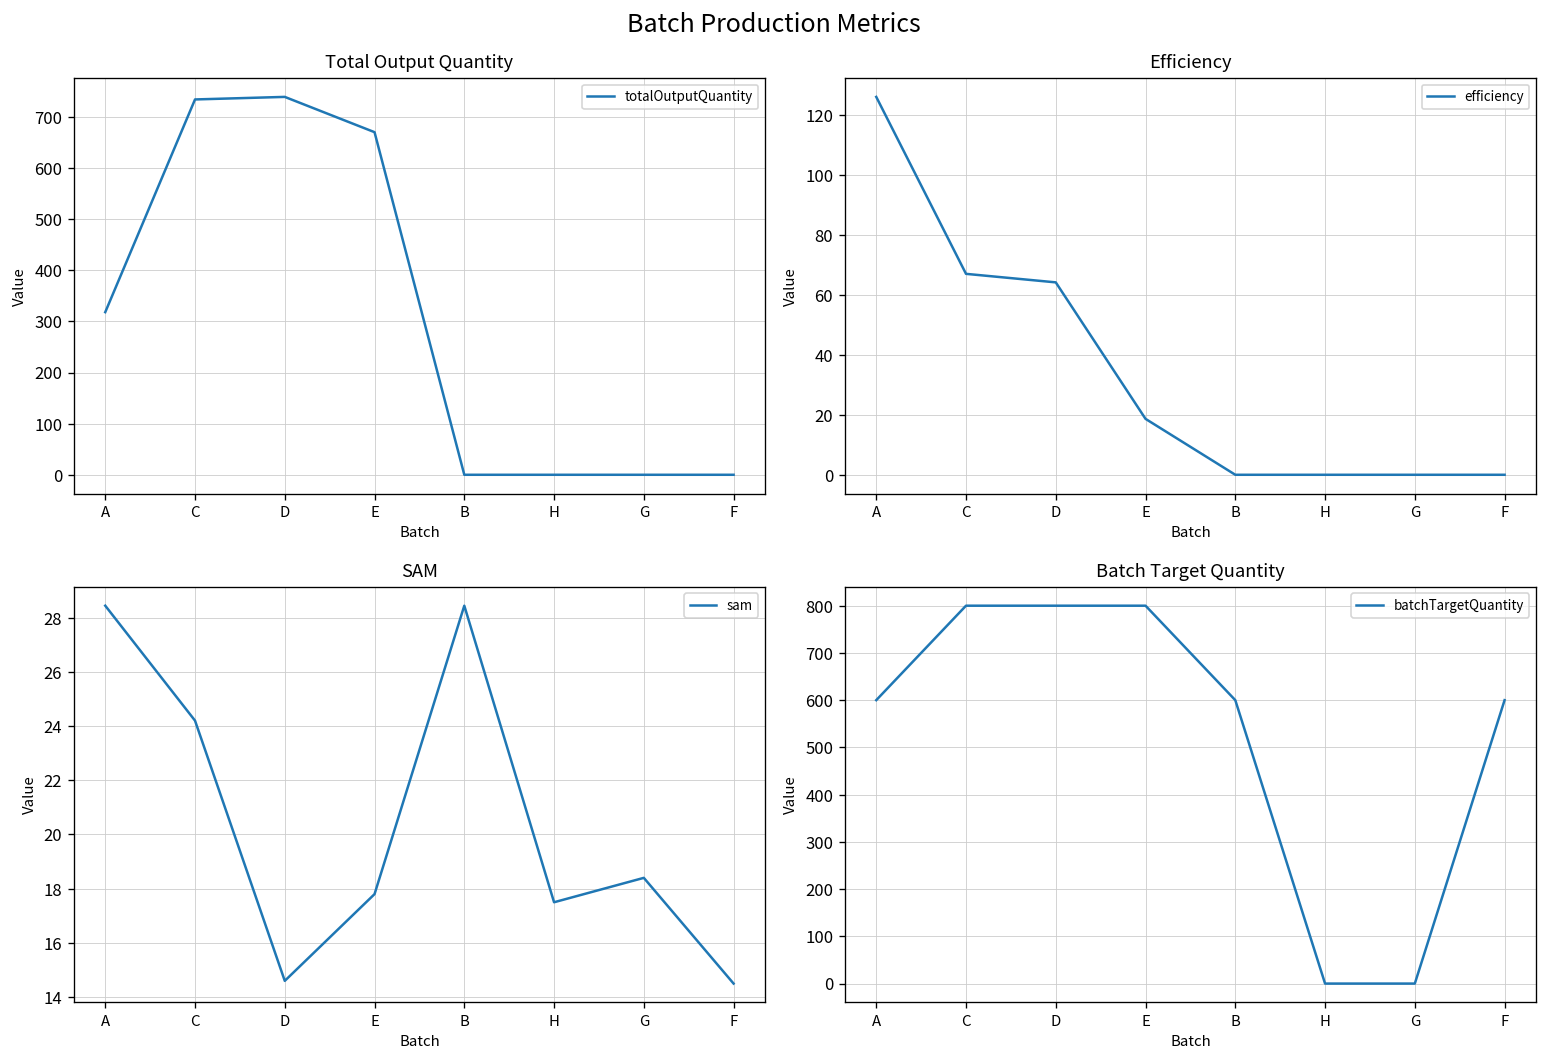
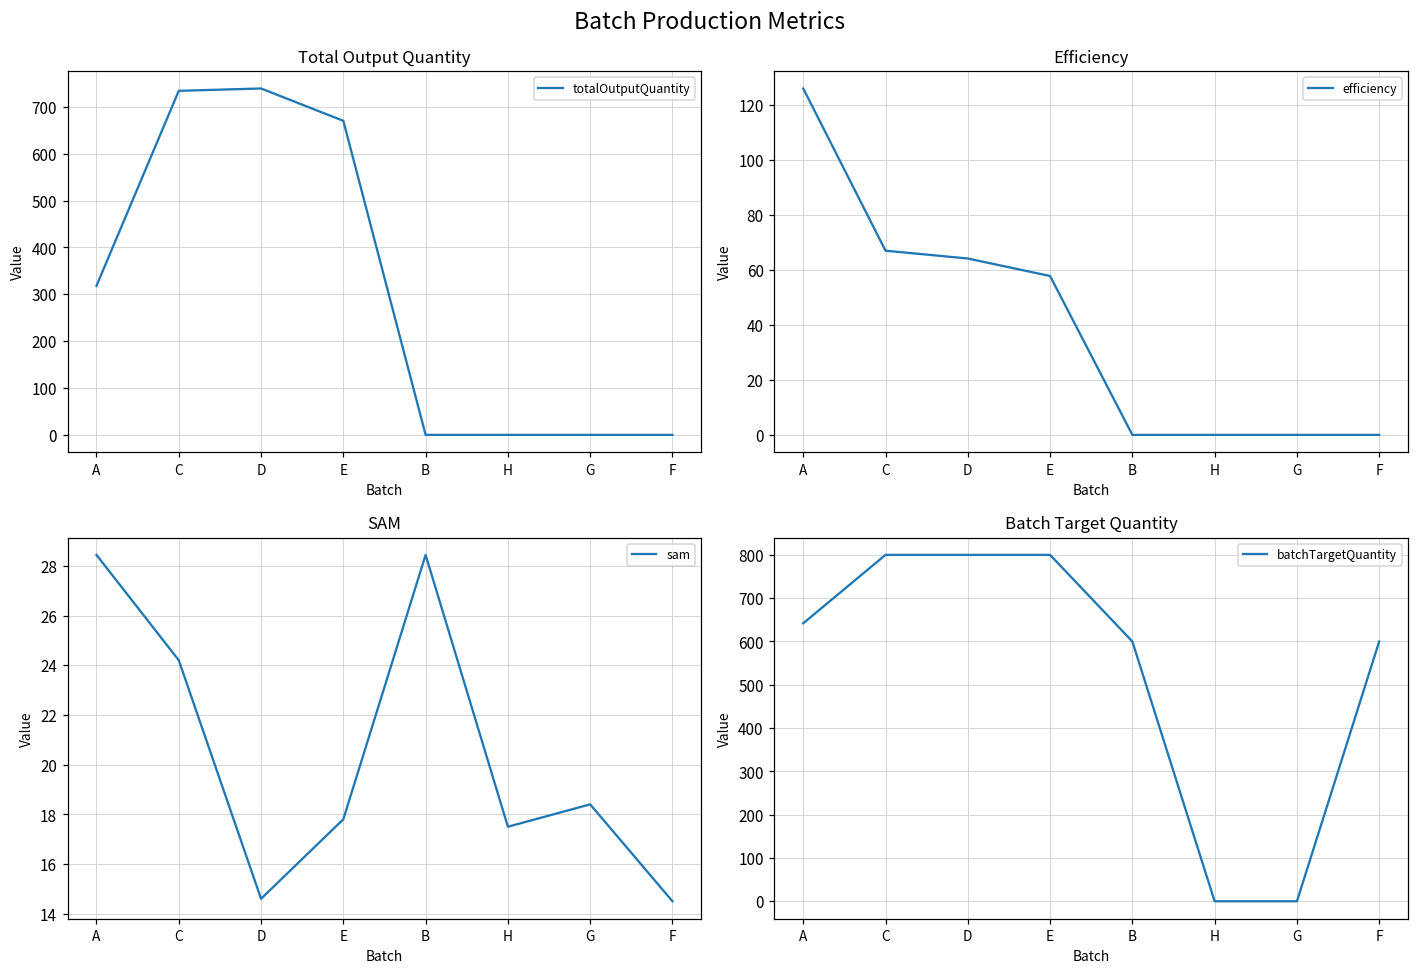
  {
    "Total Output Quantity": {
      "A": 320,
      "C": 730,
      "D": 740,
      "E": 670,
      "B": 0,
      "H": 0,
      "G": 0,
      "F": 0
    },
    "Efficiency": {
      "A": 126,
      "C": 67,
      "D": 64,
-     "E": 19,
+     "E": 58,
      "B": 0,
      "H": 0,
      "G": 0,
      "F": 0
    },
    "SAM": {
      "A": 28.4,
      "C": 24.2,
      "D": 14.6,
      "E": 17.8,
      "B": 28.4,
      "H": 17.5,
      "G": 18.4,
      "F": 14.5
    },
    "Batch Target Quantity": {
-     "A": 600,
+     "A": 640,
      "C": 800,
      "D": 800,
      "E": 800,
      "B": 600,
      "H": 0,
      "G": 0,
      "F": 600
    }
  }
